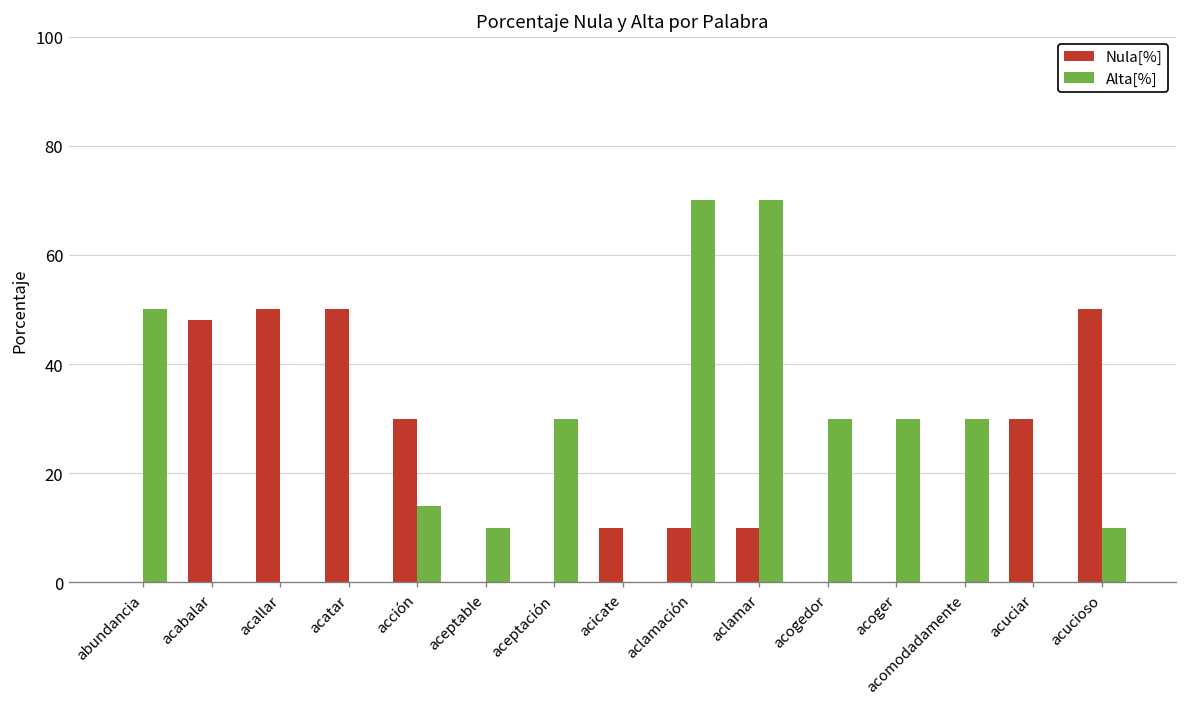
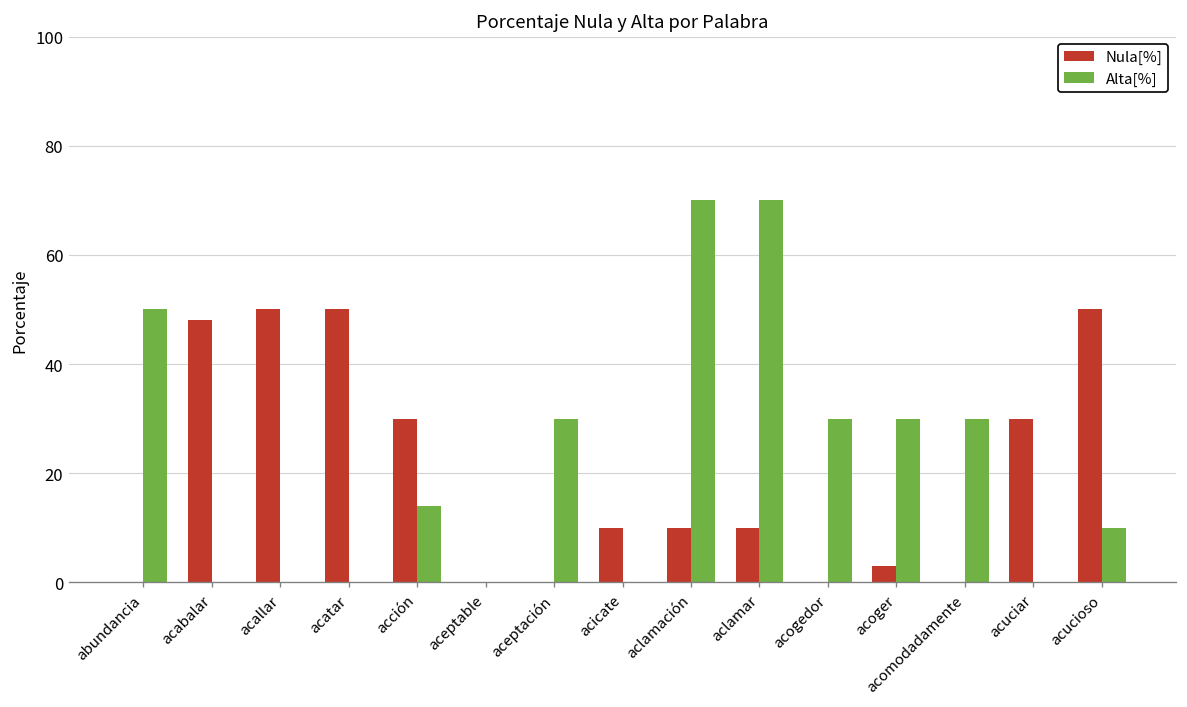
  {
    "Nula[%]": {
      "abundancia": 0,
      "acabalar": 48,
      "acallar": 50,
      "acatar": 50,
      "acción": 30,
      "aceptable": 0,
      "aceptación": 0,
      "acicate": 10,
      "aclamación": 10,
      "aclamar": 10,
      "acogedor": 0,
-     "acoger": 0,
+     "acoger": 3,
      "acomodadamente": 0,
      "acuciar": 30,
      "acucioso": 50
    },
    "Alta[%]": {
      "abundancia": 50,
      "acabalar": 0,
      "acallar": 0,
      "acatar": 0,
      "acción": 14,
-     "aceptable": 10,
+     "aceptable": 0,
      "aceptación": 30,
      "acicate": 0,
      "aclamación": 70,
      "aclamar": 70,
      "acogedor": 30,
      "acoger": 30,
      "acomodadamente": 30,
      "acuciar": 0,
      "acucioso": 10
    }
  }
